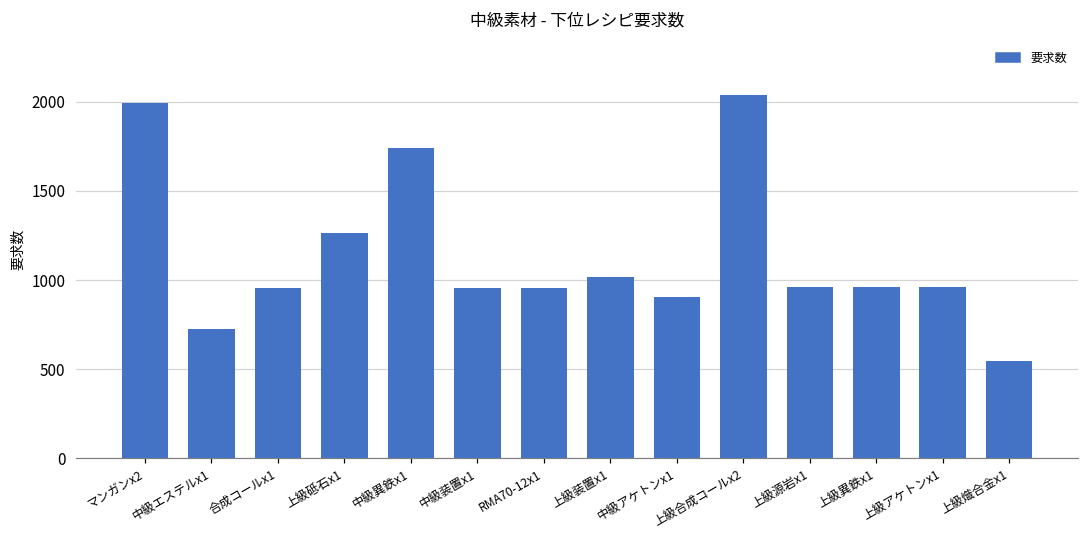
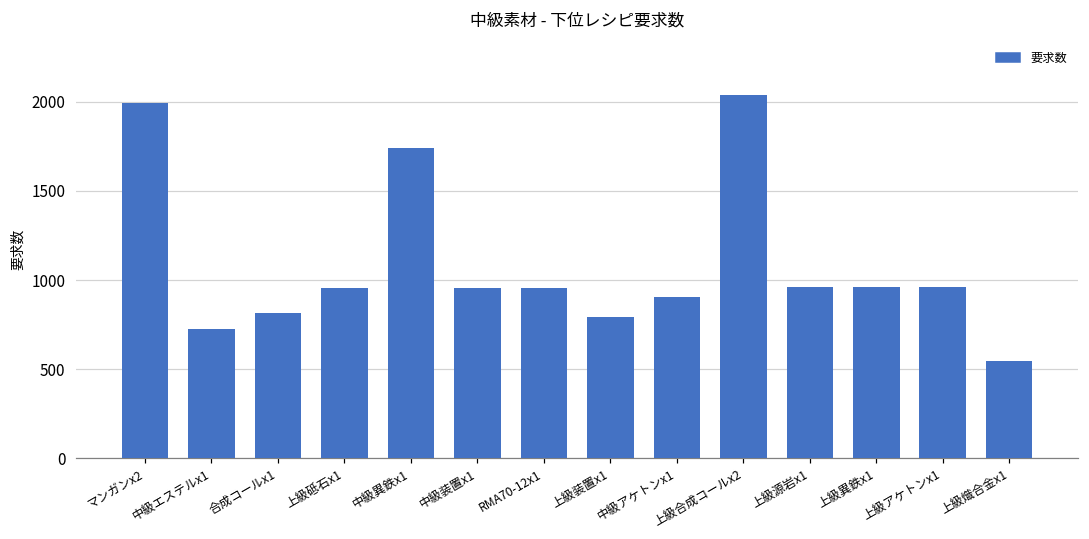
  {
    "マンガンx2": 1990,
    "中級エステルx1": 730,
-   "合成コールx1": 960,
-   "上級砥石x1": 1260,
+   "合成コールx1": 810,
+   "上級砥石x1": 960,
    "中級異鉄x1": 1740,
    "中級装置x1": 960,
    "RMA70-12x1": 960,
-   "上級装置x1": 1020,
+   "上級装置x1": 800,
    "中級アケトンx1": 900,
    "上級合成コールx2": 2040,
    "上級源岩x1": 960,
    "上級異鉄x1": 960,
    "上級アケトンx1": 960,
    "上級熾合金x1": 550
  }
